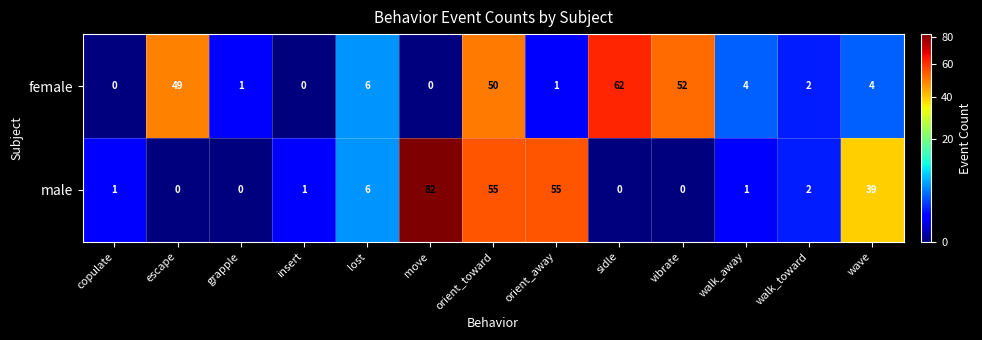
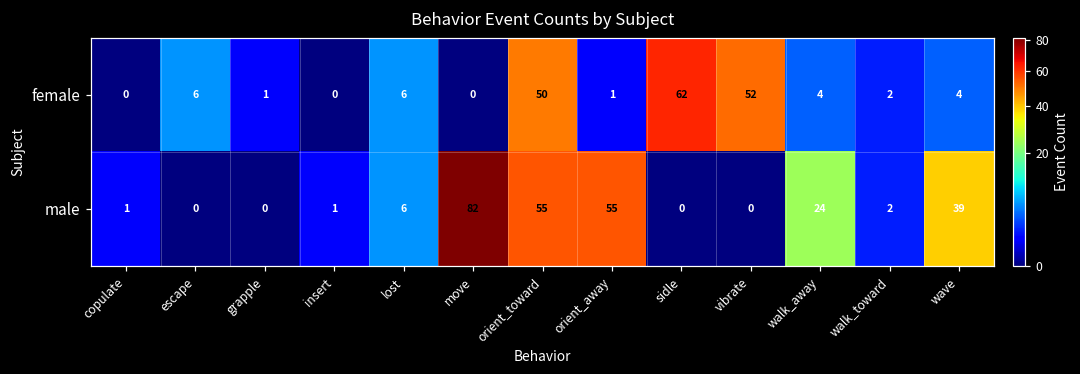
  {
    "female": {
      "copulate": 0,
-     "escape": 49,
+     "escape": 6,
      "grapple": 1,
      "insert": 0,
      "lost": 6,
      "move": 0,
      "orient_toward": 50,
      "orient_away": 1,
      "sidle": 62,
      "vibrate": 52,
      "walk_away": 4,
      "walk_toward": 2,
      "wave": 4
    },
    "male": {
      "copulate": 1,
      "escape": 0,
      "grapple": 0,
      "insert": 1,
      "lost": 6,
      "move": 82,
      "orient_toward": 55,
      "orient_away": 55,
      "sidle": 0,
      "vibrate": 0,
-     "walk_away": 1,
+     "walk_away": 24,
      "walk_toward": 2,
      "wave": 39
    }
  }
